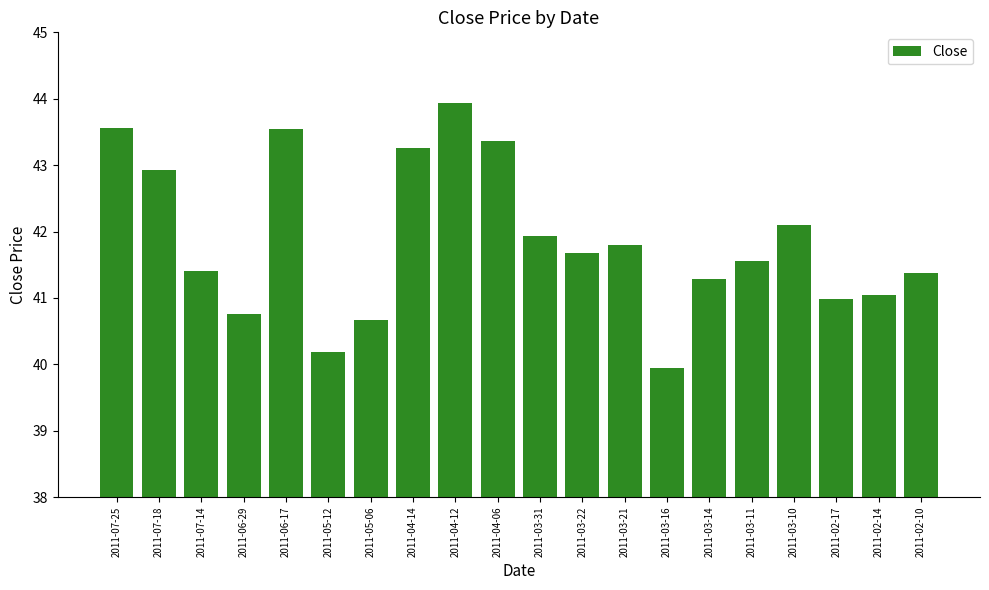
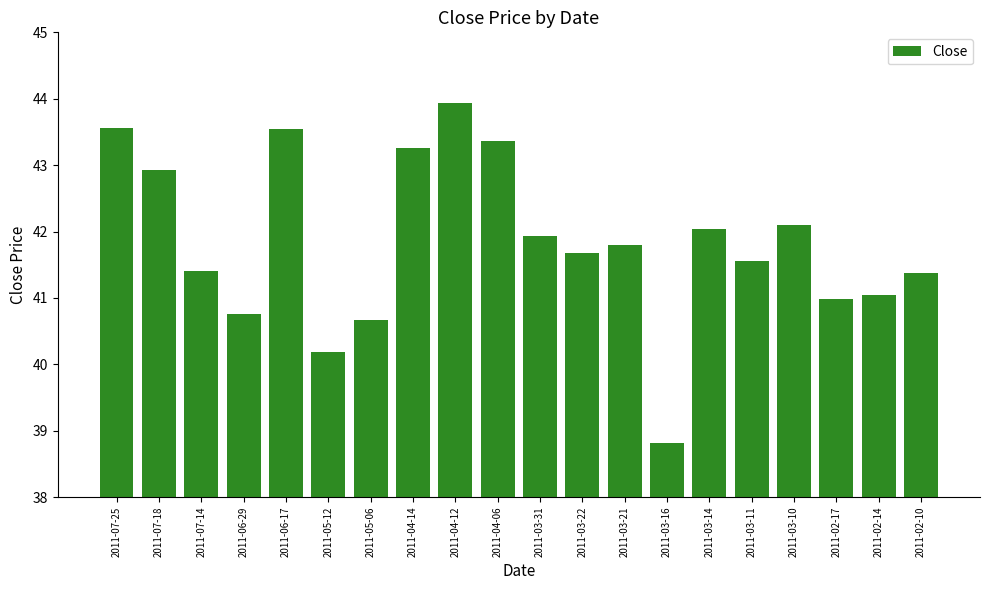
  {
    "2011-07-25": 43.6,
    "2011-07-18": 42.9,
    "2011-07-14": 41.4,
    "2011-06-29": 40.8,
    "2011-06-17": 43.5,
    "2011-05-12": 40.2,
    "2011-05-06": 40.7,
    "2011-04-14": 43.3,
    "2011-04-12": 43.9,
    "2011-04-06": 43.4,
    "2011-03-31": 41.9,
    "2011-03-22": 41.7,
    "2011-03-21": 41.8,
-   "2011-03-16": 39.9,
-   "2011-03-14": 41.3,
+   "2011-03-16": 38.8,
+   "2011-03-14": 42.0,
    "2011-03-11": 41.6,
    "2011-03-10": 42.1,
    "2011-02-17": 41.0,
    "2011-02-14": 41.0,
    "2011-02-10": 41.4
  }
